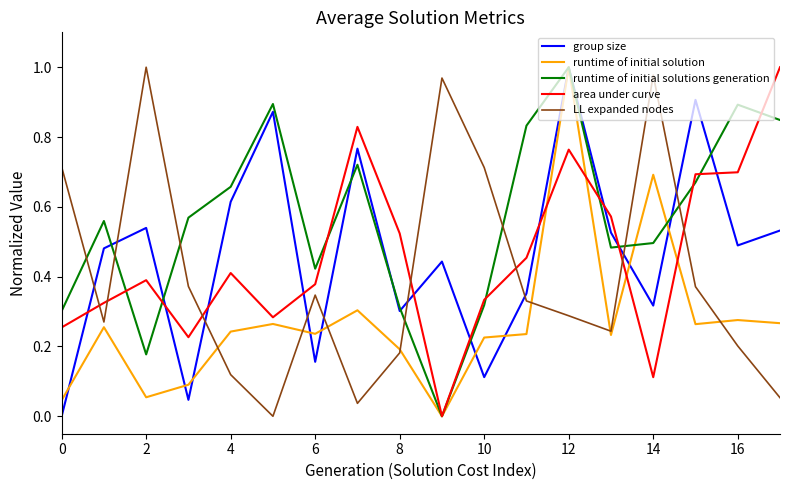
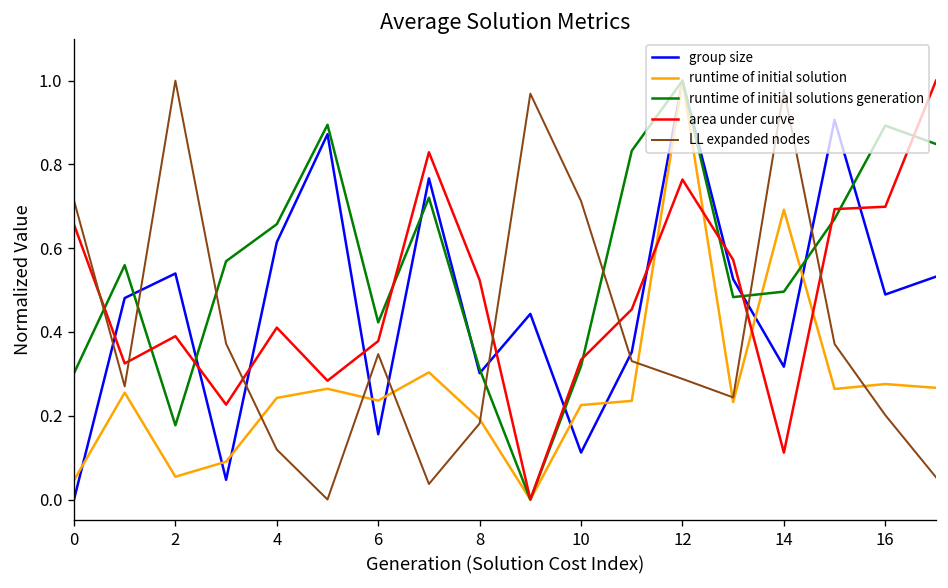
  {
    "group size": {
      "0": 0.00,
      "2": 0.54,
      "4": 0.61,
      "6": 0.16,
      "8": 0.30,
      "10": 0.11,
      "14": 0.32,
      "16": 0.49
    },
    "runtime of initial solution": {
      "0": 0.05,
      "2": 0.05,
      "4": 0.24,
      "6": 0.24,
      "8": 0.19,
      "10": 0.23,
      "14": 0.69,
      "16": 0.28
    },
    "runtime of initial solutions generation": {
      "0": 0.30,
      "2": 0.18,
      "4": 0.66,
      "6": 0.42,
      "8": 0.31,
      "10": 0.32,
      "14": 0.50
    },
    "area under curve": {
-     "0": 0.25,
+     "0": 0.66,
      "2": 0.39,
      "4": 0.41,
      "6": 0.38,
      "8": 0.52,
      "10": 0.33,
      "12": 0.76,
      "14": 0.11,
      "16": 0.70
    },
    "LL expanded nodes": {
      "0": 0.71,
      "2": 1.00,
      "4": 0.12,
      "6": 0.35,
      "8": 0.18,
      "10": 0.71,
      "12": 0.29,
      "16": 0.20
    }
  }
